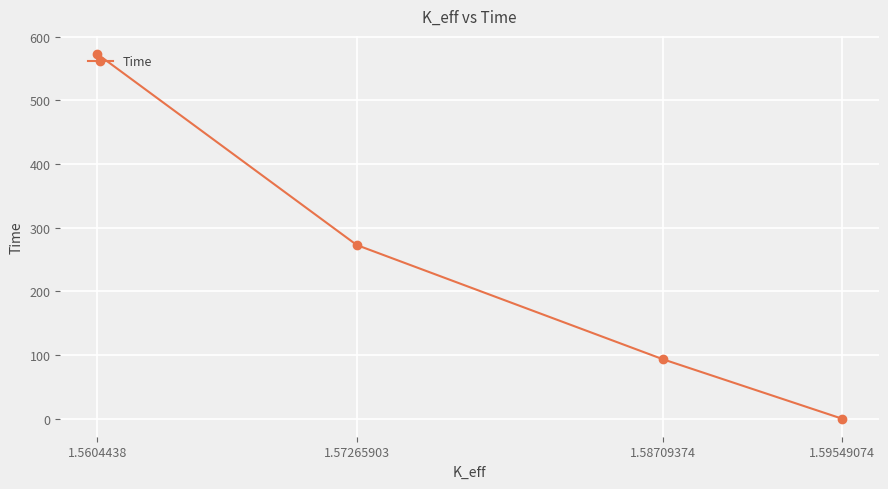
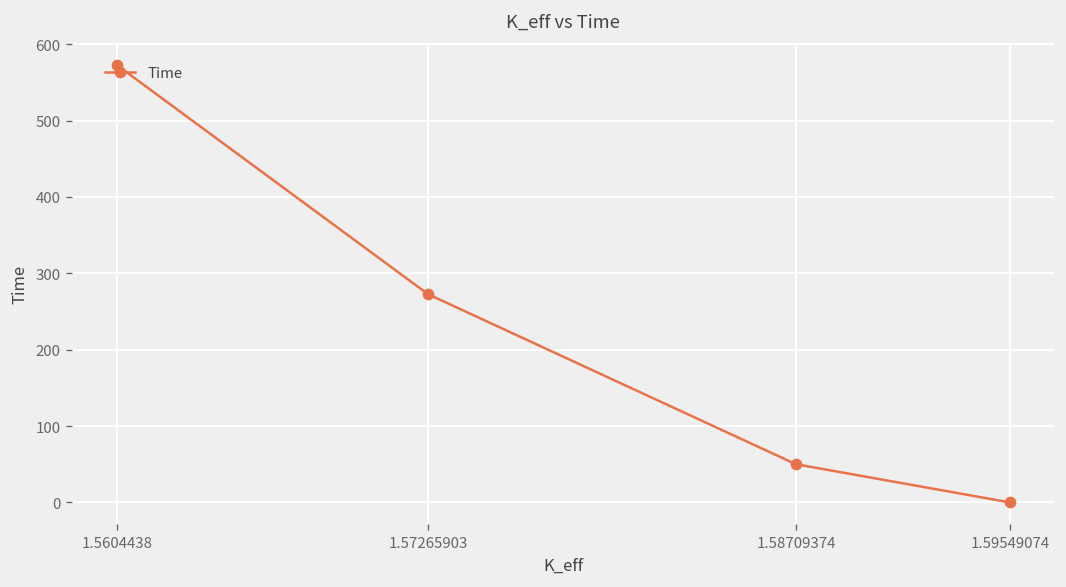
  {
    "1.5604438": 570,
    "1.57265903": 270,
-   "1.58709374": 90,
+   "1.58709374": 50,
    "1.59549074": 0
  }
